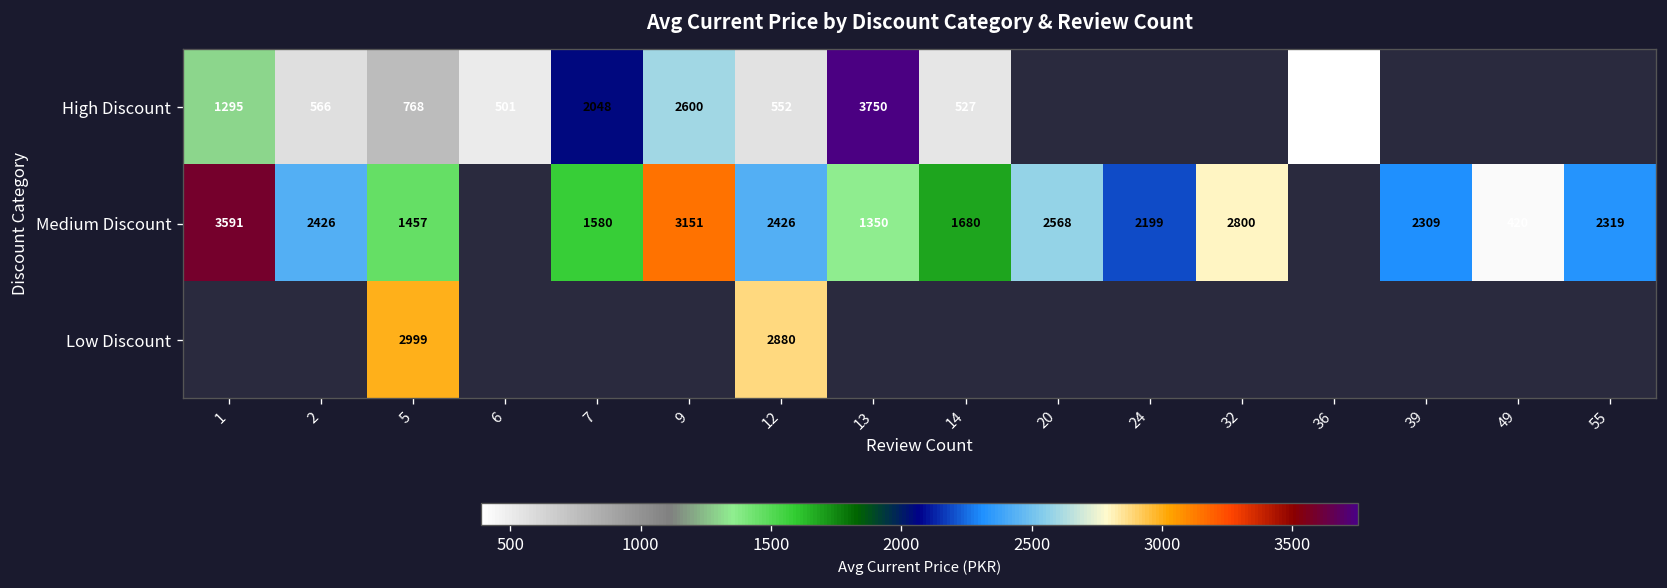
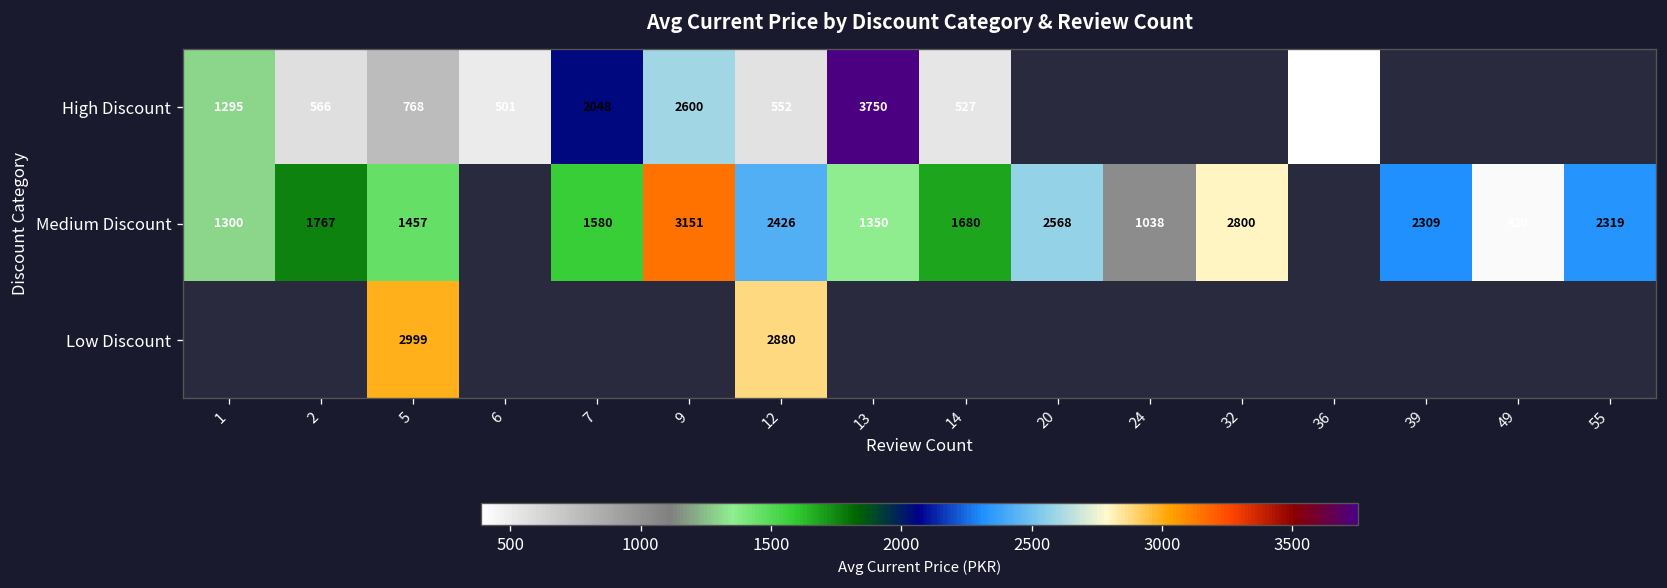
  {
    "High Discount": {
      "1": 1295,
      "5": 768,
      "7": 2048,
      "9": 2600,
      "13": 3750
    },
    "Medium Discount": {
-     "1": 3591,
-     "2": 2426,
+     "1": 1300,
+     "2": 1767,
      "5": 1457,
      "7": 1580,
      "9": 3151,
      "12": 2426,
      "13": 1350,
      "14": 1680,
      "20": 2568,
-     "24": 2199,
+     "24": 1038,
      "32": 2800,
      "39": 2309,
      "55": 2319
    },
    "Low Discount": {
      "5": 2999,
      "12": 2880
    }
  }
